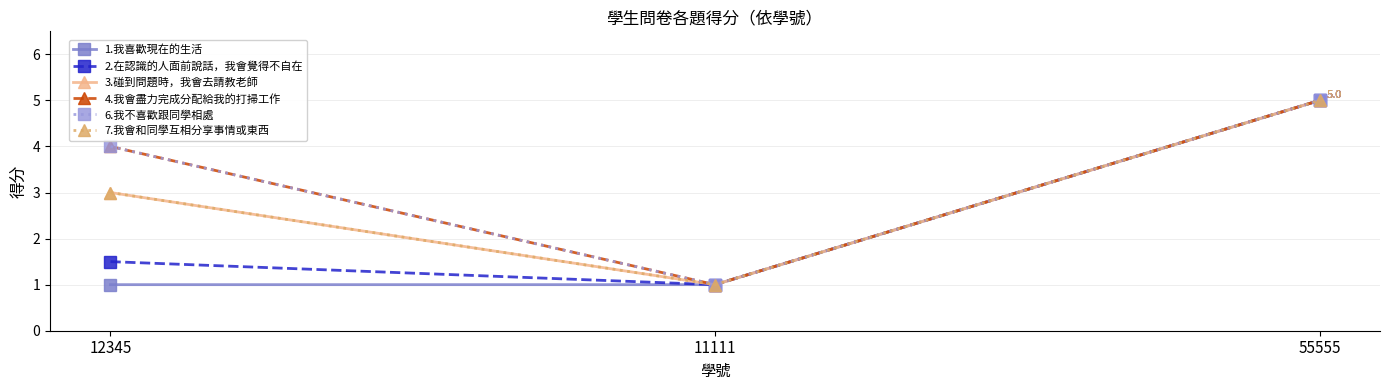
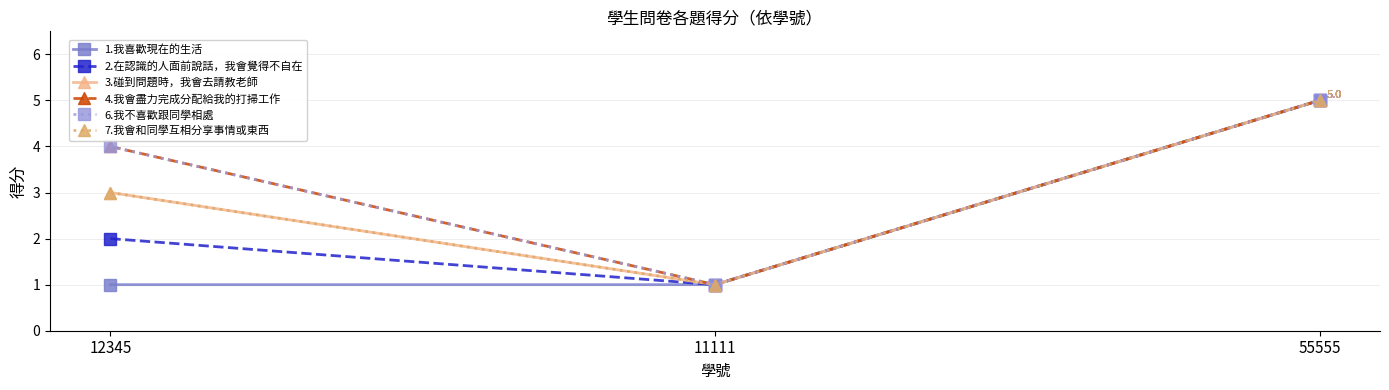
  {
    "2.在認識的人面前說話，我會覺得不自在": {
-     "12345": 1.5
+     "12345": 2.0
    },
    "7.我會和同學互相分享事情或東西": {
      "12345": 3.0
    }
  }
